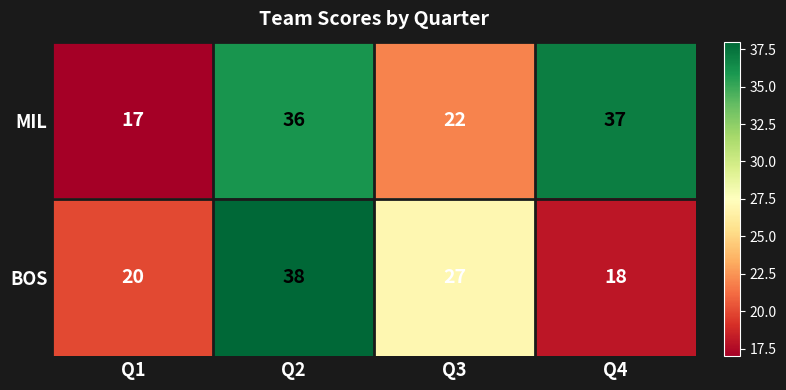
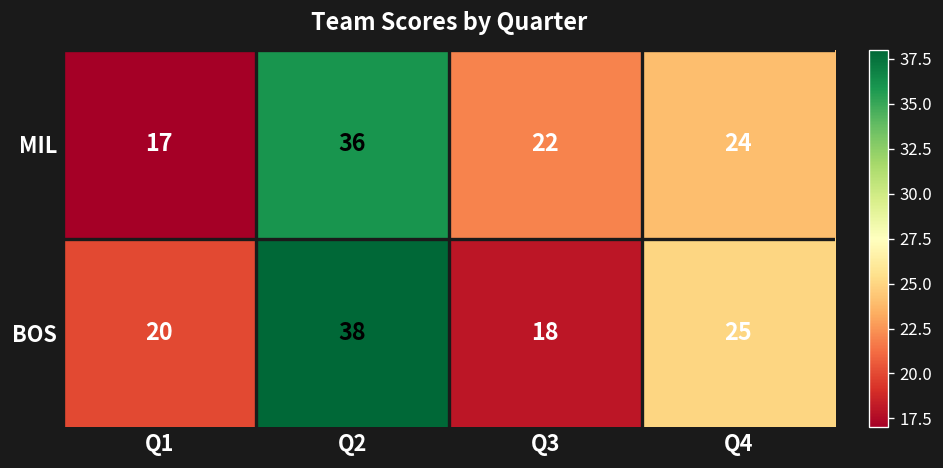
  {
    "MIL": {
      "Q1": 17,
      "Q2": 36,
      "Q3": 22,
-     "Q4": 37
+     "Q4": 24
    },
    "BOS": {
      "Q1": 20,
      "Q2": 38,
-     "Q3": 27,
-     "Q4": 18
+     "Q3": 18,
+     "Q4": 25
    }
  }
